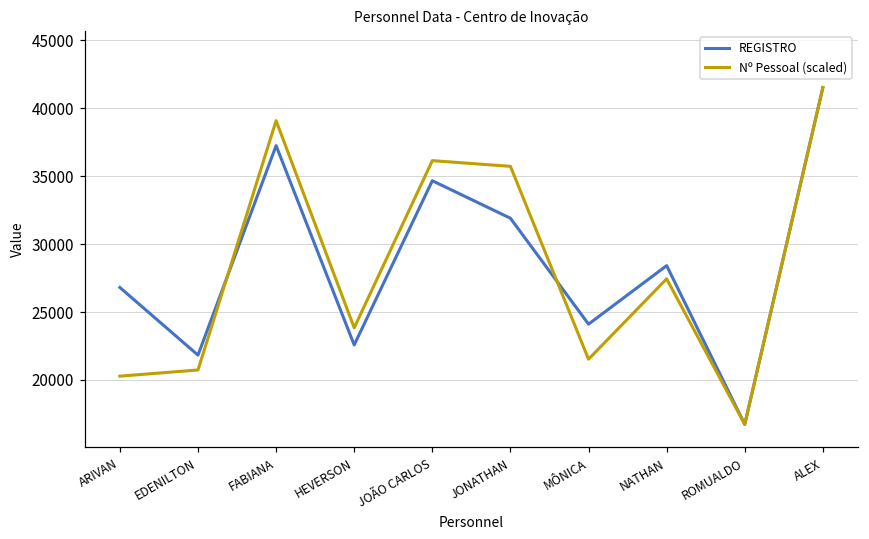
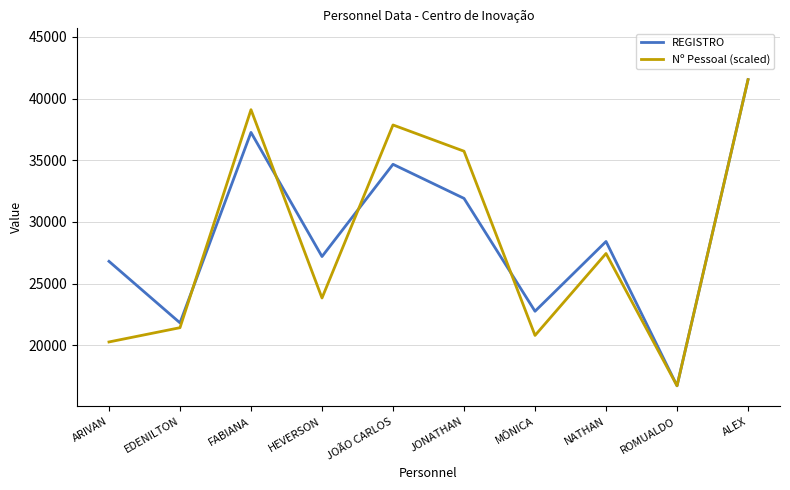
  {
    "REGISTRO": {
      "ARIVAN": 26800,
      "EDENILTON": 21800,
      "FABIANA": 37300,
-     "HEVERSON": 22600,
+     "HEVERSON": 27200,
      "JOÃO CARLOS": 34700,
      "JONATHAN": 31900,
-     "MÔNICA": 24100,
+     "MÔNICA": 22800,
      "NATHAN": 28400
    },
    "Nº Pessoal (scaled)": {
      "ARIVAN": 20300,
-     "EDENILTON": 20700,
+     "EDENILTON": 21400,
      "FABIANA": 39100,
      "HEVERSON": 23800,
-     "JOÃO CARLOS": 36200,
+     "JOÃO CARLOS": 37900,
      "JONATHAN": 35700,
-     "MÔNICA": 21500,
+     "MÔNICA": 20800,
      "NATHAN": 27400
    }
  }
